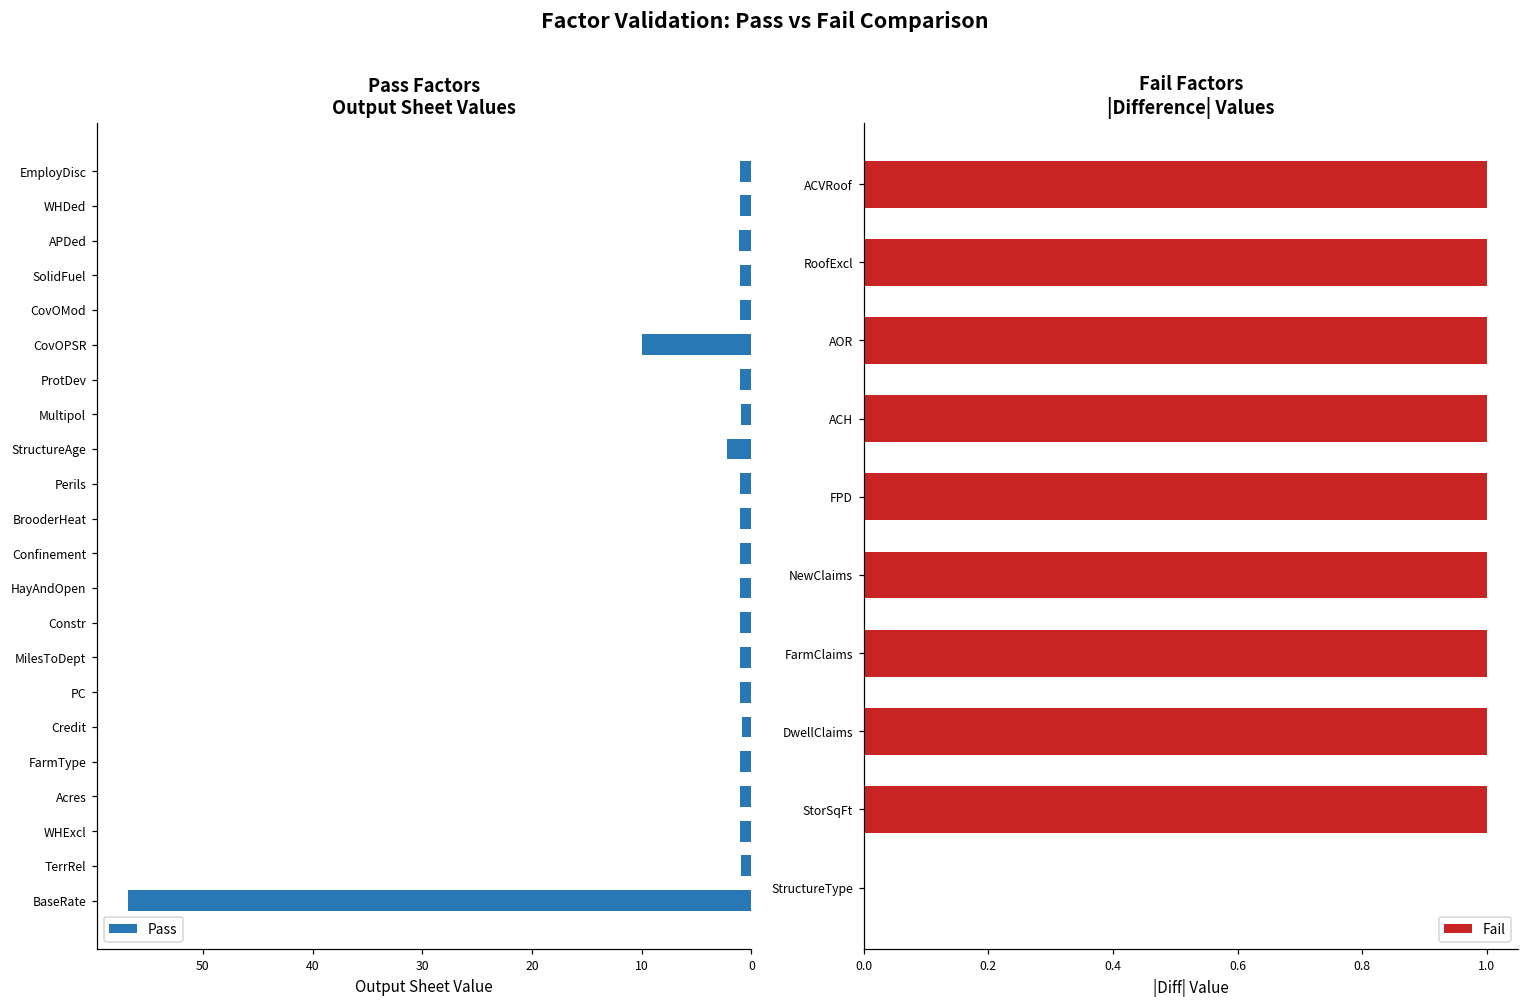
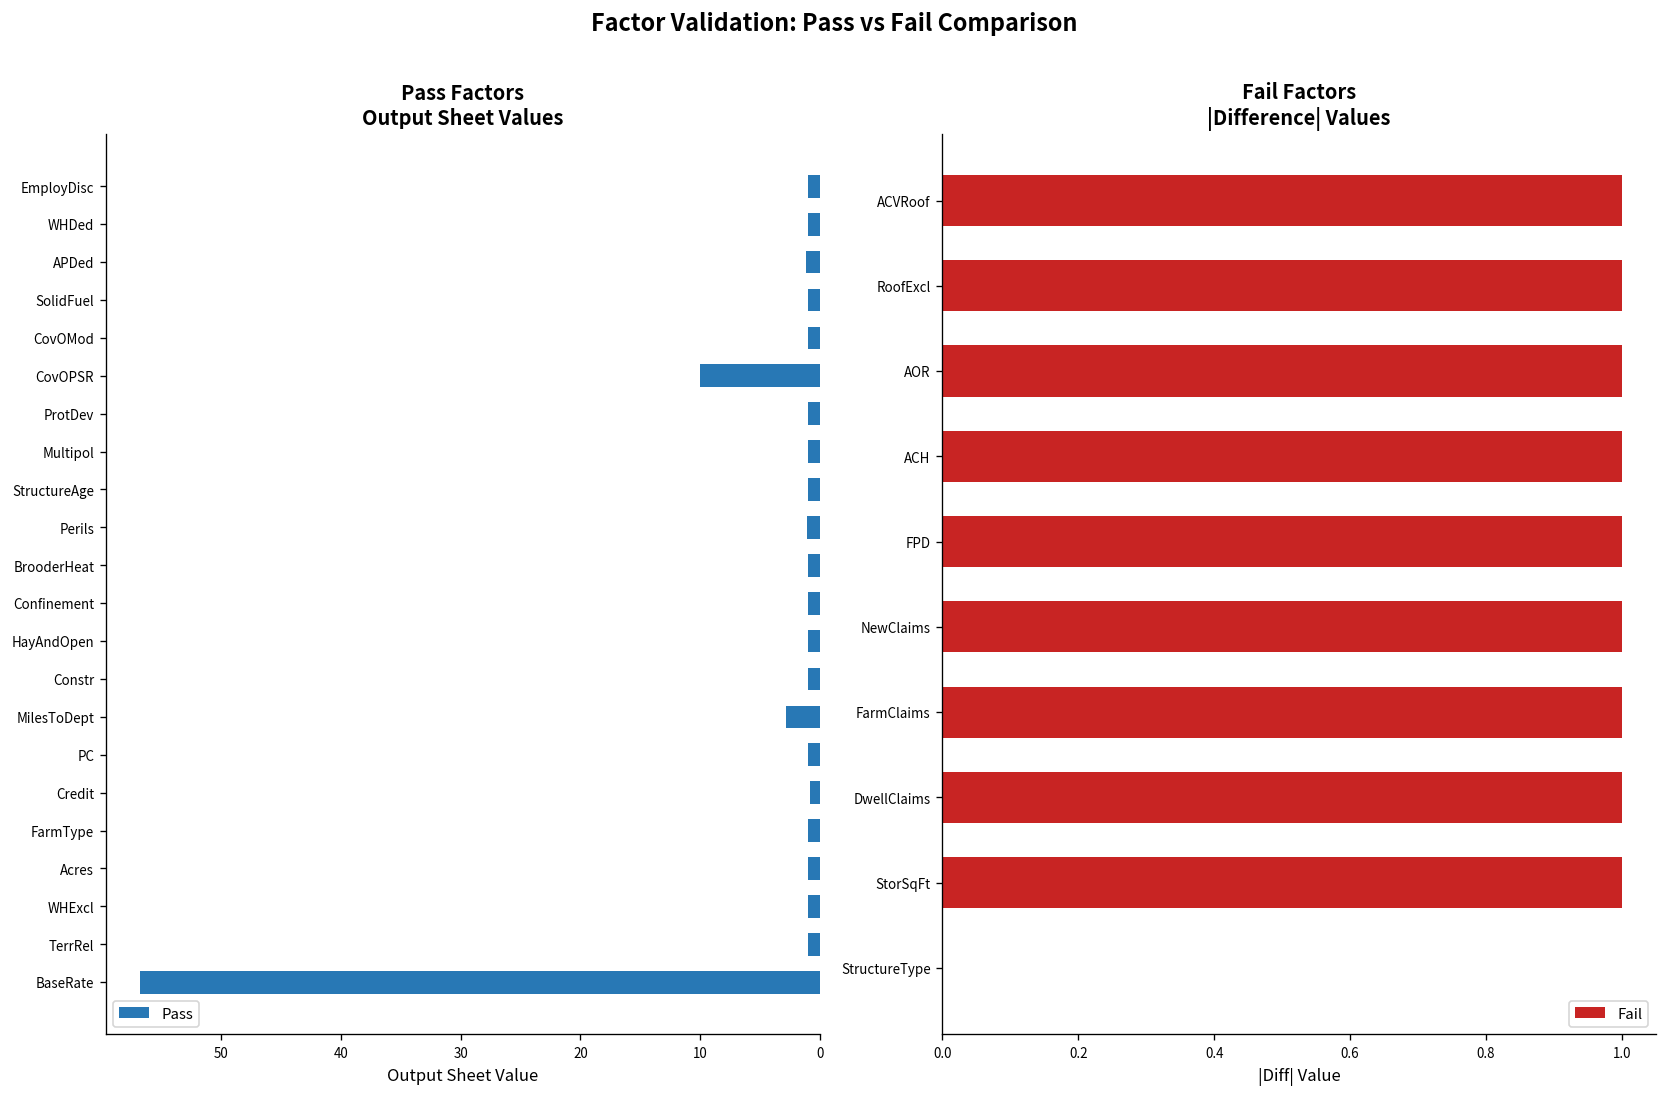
  {
    "Pass Factors Output Sheet Values": {
      "EmployDisc": 1,
      "WHDed": 1,
      "APDed": 1,
      "SolidFuel": 1,
      "CovOMod": 1,
      "CovOPSR": 10,
      "ProtDev": 1,
      "Multipol": 1,
-     "StructureAge": 2,
+     "StructureAge": 1,
      "Perils": 1,
      "BrooderHeat": 1,
      "Confinement": 1,
      "HayAndOpen": 1,
      "Constr": 1,
-     "MilesToDept": 1,
+     "MilesToDept": 3,
      "PC": 1,
      "Credit": 1,
      "FarmType": 1,
      "Acres": 1,
      "WHExcl": 1,
      "TerrRel": 1,
      "BaseRate": 57
    },
    "Fail Factors |Difference| Values": {
      "ACVRoof": 1.00,
      "RoofExcl": 1.00,
      "AOR": 1.00,
      "ACH": 1.00,
      "FPD": 1.00,
      "NewClaims": 1.00,
      "FarmClaims": 1.00,
      "DwellClaims": 1.00,
      "StorSqFt": 1.00
    }
  }
